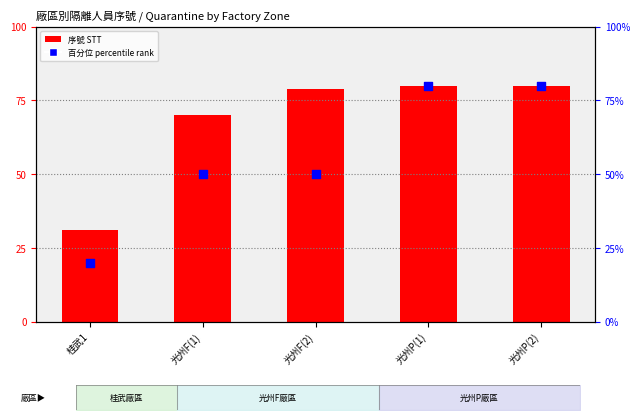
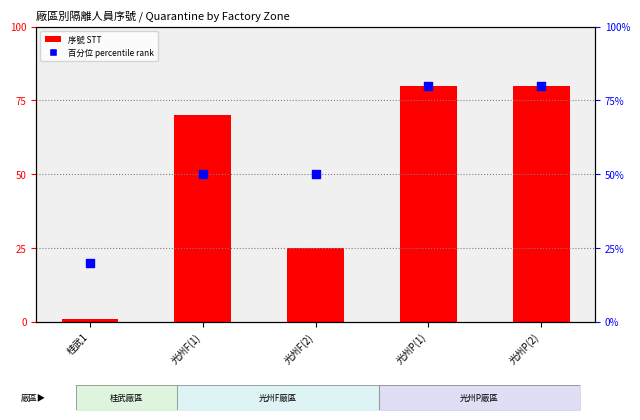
  {
    "序號 STT": {
-     "桂武1": 31,
+     "桂武1": 1,
      "光州F(1)": 70,
-     "光州F(2)": 79,
+     "光州F(2)": 25,
      "光州P(1)": 80,
      "光州P(2)": 80
    }
  }
